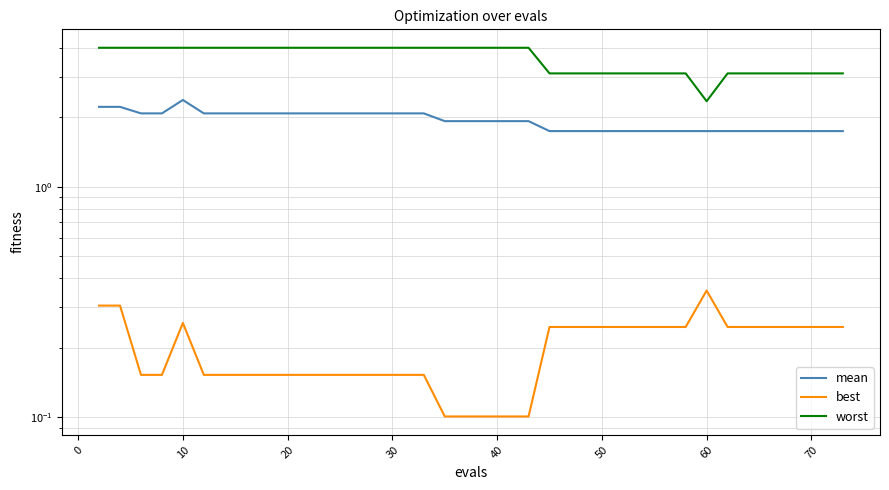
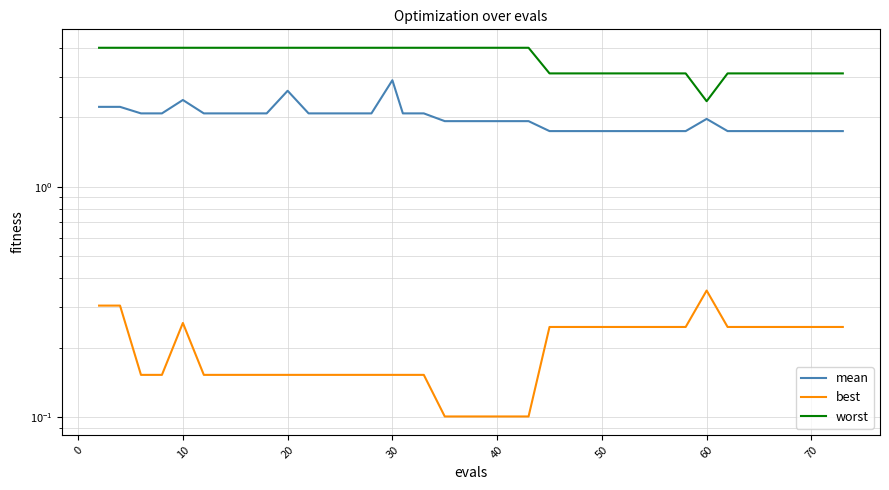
  {
    "mean": {
      "10": 2.4,
-     "20": 2.1,
-     "30": 2.1,
-     "60": 1.7
+     "20": 2.6,
+     "30": 2.9,
+     "60": 2.0
    },
    "best": {
      "10": 0.26,
      "20": 0.15,
      "30": 0.15,
      "60": 0.35
    },
    "worst": {
      "10": 4.0,
      "20": 4.0,
      "30": 4.0,
      "60": 2.3
    }
  }
